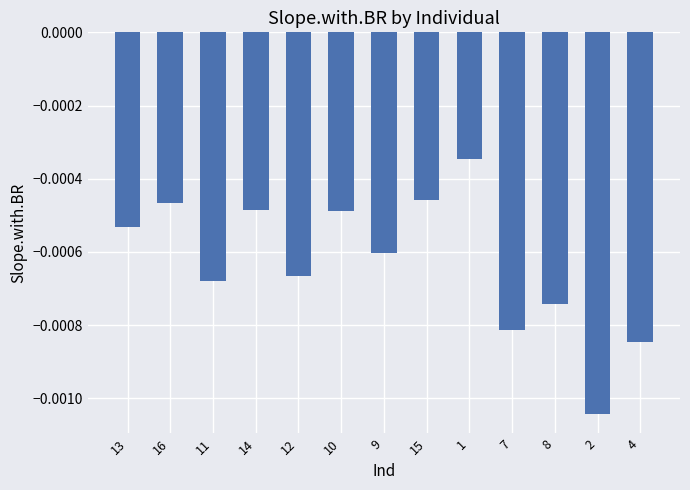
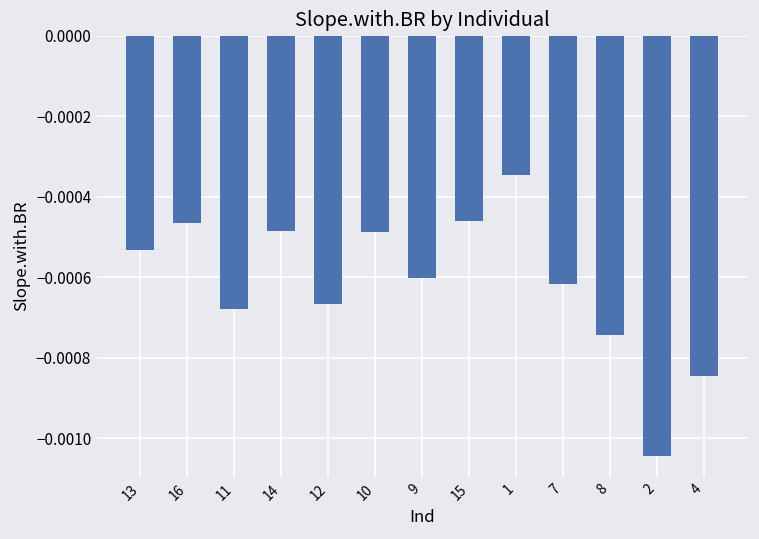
  {
    "13": -0.00053,
    "16": -0.00047,
    "11": -0.00068,
    "14": -0.00049,
    "12": -0.00067,
    "10": -0.00049,
    "9": -0.00060,
    "15": -0.00046,
    "1": -0.00035,
-   "7": -0.00081,
+   "7": -0.00062,
    "8": -0.00074,
    "2": -0.00104,
    "4": -0.00085
  }
